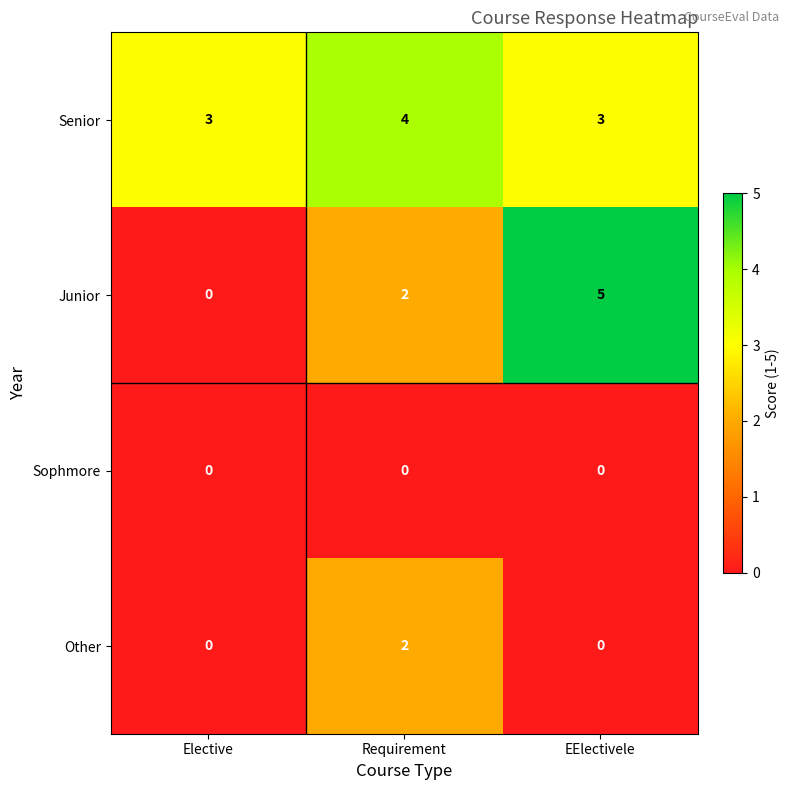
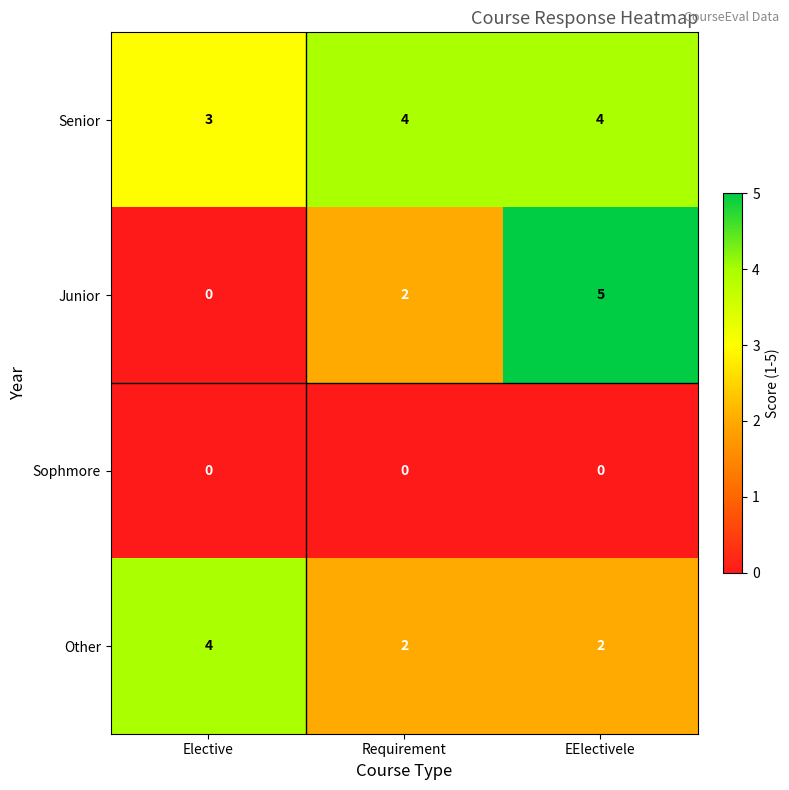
  {
    "Senior": {
      "Elective": 3,
      "Requirement": 4,
-     "EElectivele": 3
+     "EElectivele": 4
    },
    "Junior": {
      "Elective": 0,
      "Requirement": 2,
      "EElectivele": 5
    },
    "Sophmore": {
      "Elective": 0,
      "Requirement": 0,
      "EElectivele": 0
    },
    "Other": {
-     "Elective": 0,
+     "Elective": 4,
      "Requirement": 2,
-     "EElectivele": 0
+     "EElectivele": 2
    }
  }
